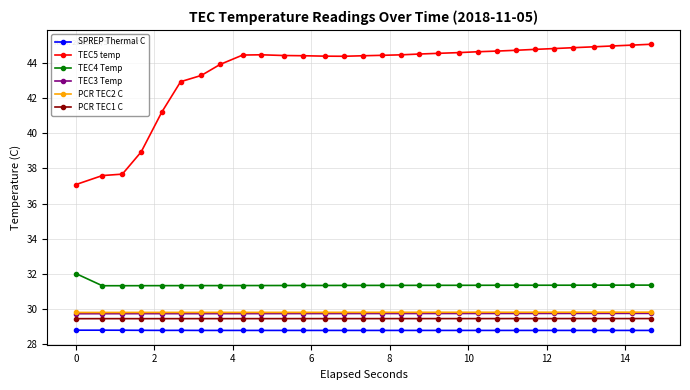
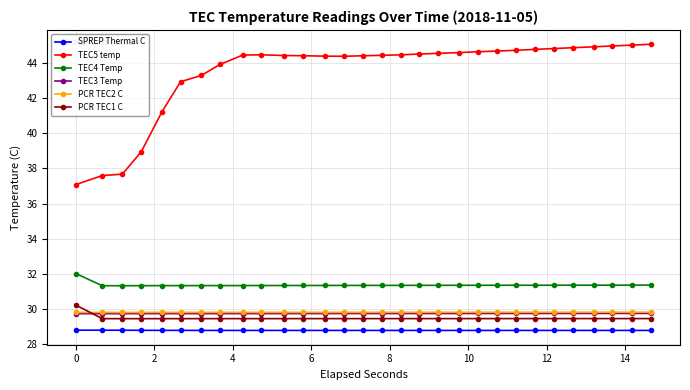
  {
    "SPREP Thermal C": {
      "0": 28.8
    },
    "TEC5 temp": {
      "0": 37.1
    },
    "TEC4 Temp": {
      "0": 32.0
    },
    "PCR TEC1 C": {
-     "0": 29.5
+     "0": 30.2
    }
  }
